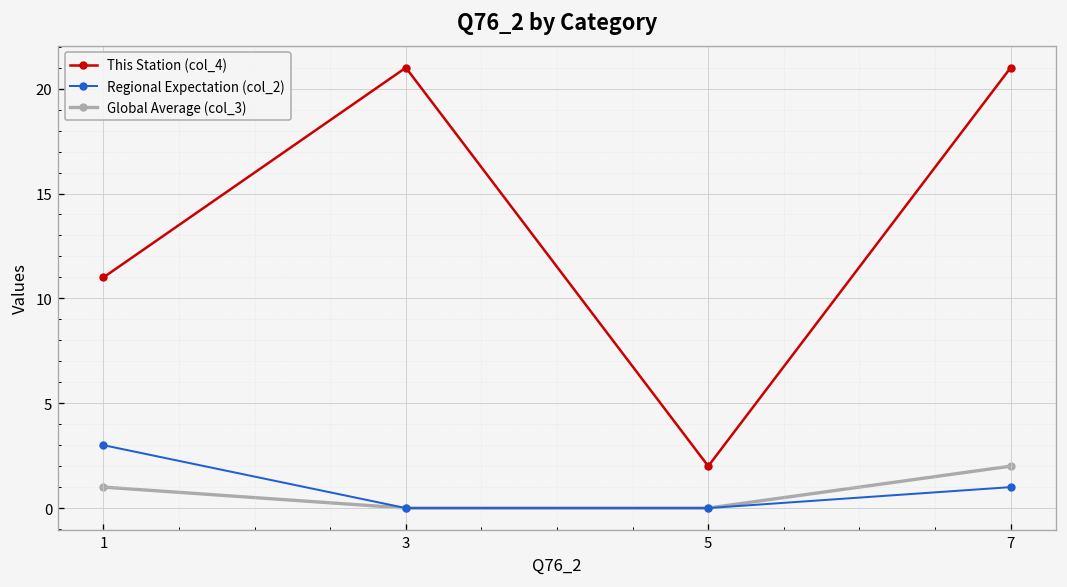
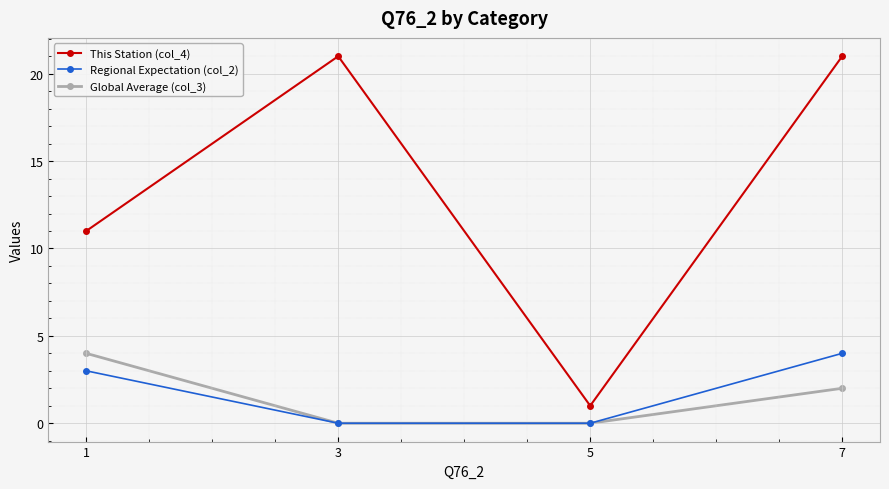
  {
    "This Station (col_4)": {
      "1": 11,
      "3": 21,
-     "5": 2,
+     "5": 1,
      "7": 21
    },
    "Regional Expectation (col_2)": {
      "1": 3,
-     "7": 1
+     "7": 4
    },
    "Global Average (col_3)": {
-     "1": 1,
+     "1": 4,
      "7": 2
    }
  }
